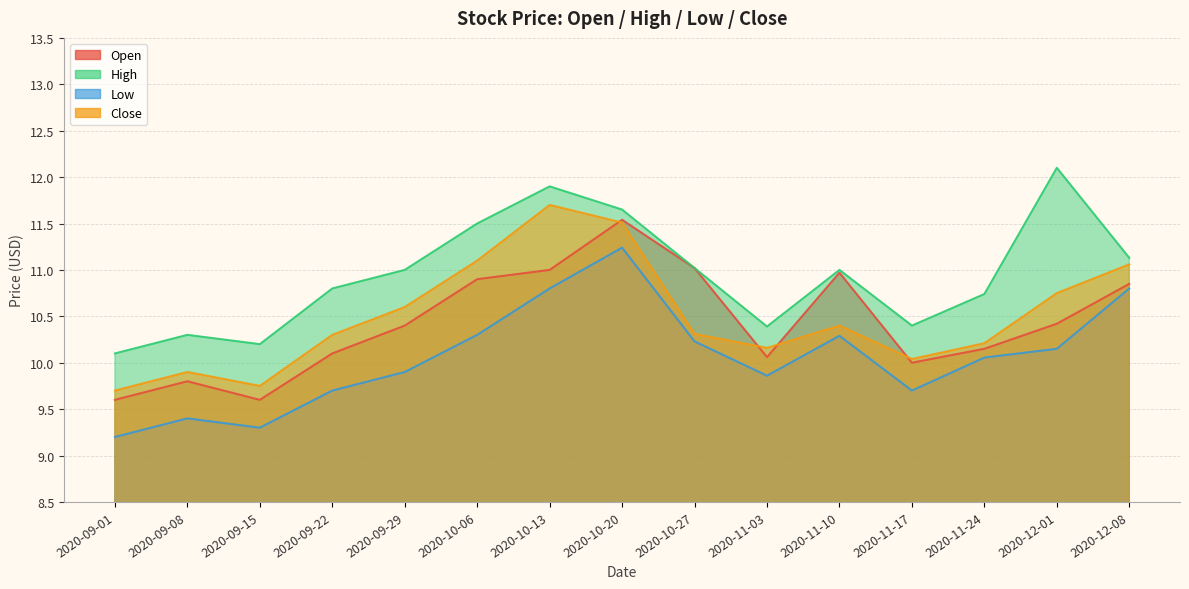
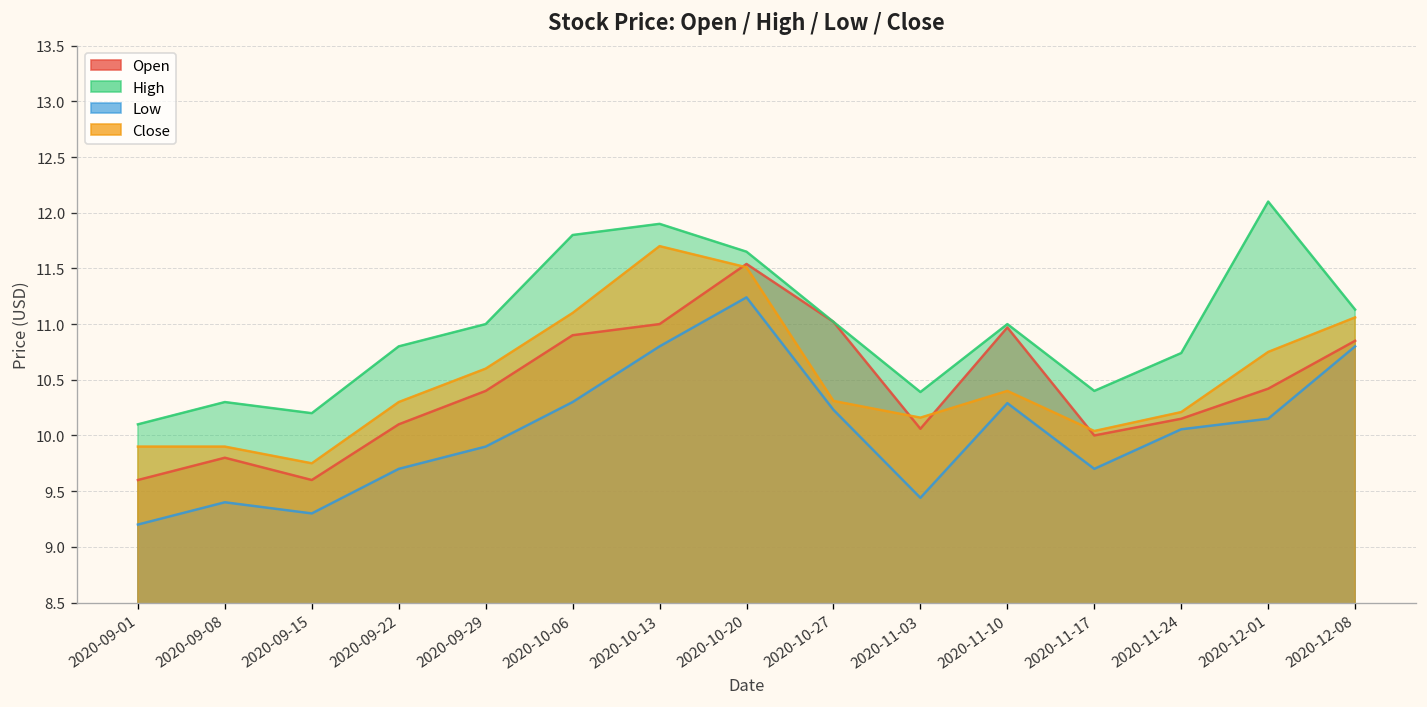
  {
    "Open": {
      "2020-09-01": 9.6,
      "2020-09-08": 9.8,
      "2020-09-15": 9.6,
      "2020-09-22": 10.1,
      "2020-09-29": 10.4,
      "2020-10-06": 10.9,
      "2020-10-13": 11.0,
      "2020-10-20": 11.5,
      "2020-11-03": 10.1,
      "2020-11-10": 11.0,
      "2020-11-17": 10.0,
      "2020-11-24": 10.2,
      "2020-12-01": 10.4,
      "2020-12-08": 10.9
    },
    "High": {
      "2020-09-01": 10.1,
      "2020-09-08": 10.3,
      "2020-09-15": 10.2,
      "2020-09-22": 10.8,
      "2020-09-29": 11.0,
-     "2020-10-06": 11.5,
+     "2020-10-06": 11.8,
      "2020-10-13": 11.9,
      "2020-10-20": 11.7,
      "2020-11-03": 10.4,
      "2020-11-10": 11.0,
      "2020-11-17": 10.4,
      "2020-11-24": 10.7,
      "2020-12-01": 12.1,
      "2020-12-08": 11.1
    },
    "Low": {
      "2020-09-01": 9.2,
      "2020-09-08": 9.4,
      "2020-09-15": 9.3,
      "2020-09-22": 9.7,
      "2020-09-29": 9.9,
      "2020-10-06": 10.3,
      "2020-10-13": 10.8,
      "2020-10-20": 11.2,
      "2020-10-27": 10.2,
-     "2020-11-03": 9.9,
+     "2020-11-03": 9.4,
      "2020-11-10": 10.3,
      "2020-11-17": 9.7,
      "2020-11-24": 10.1,
      "2020-12-01": 10.2,
      "2020-12-08": 10.8
    },
    "Close": {
-     "2020-09-01": 9.7,
+     "2020-09-01": 9.9,
      "2020-09-08": 9.9,
      "2020-09-15": 9.8,
      "2020-09-22": 10.3,
      "2020-09-29": 10.6,
      "2020-10-06": 11.1,
      "2020-10-13": 11.7,
      "2020-10-20": 11.5,
      "2020-10-27": 10.3,
      "2020-11-03": 10.2,
      "2020-11-10": 10.4,
      "2020-11-17": 10.0,
      "2020-11-24": 10.2,
      "2020-12-01": 10.8,
      "2020-12-08": 11.1
    }
  }
